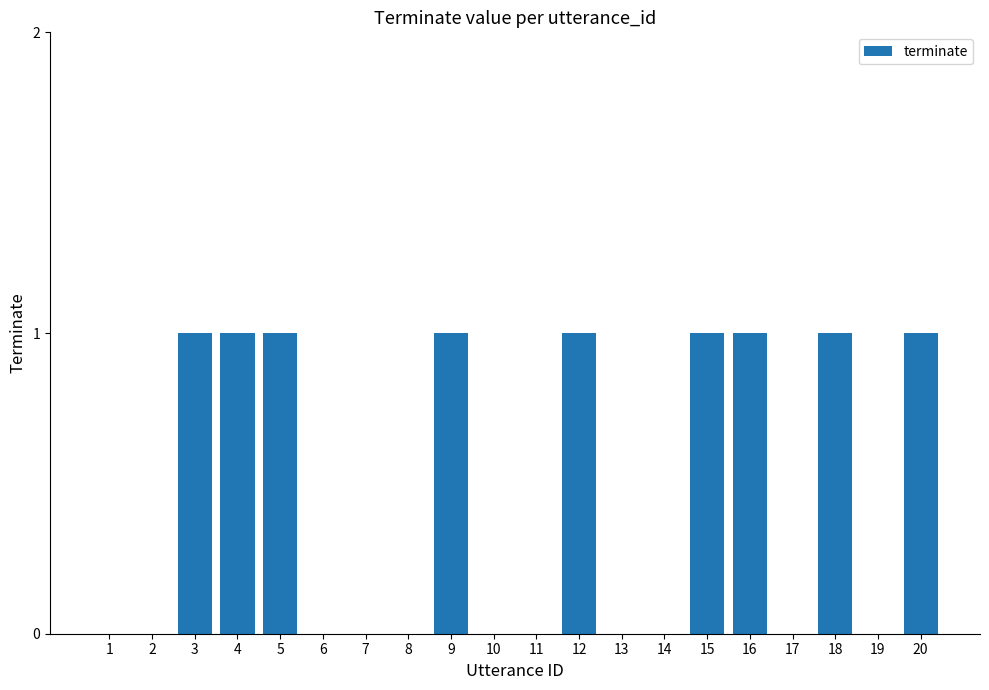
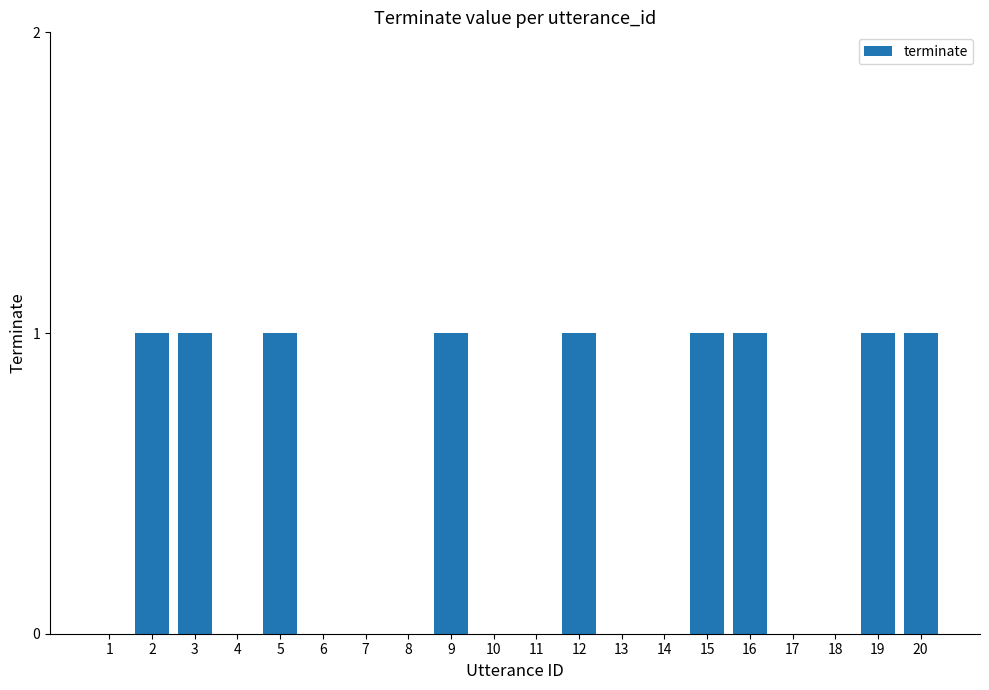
  {
    "1": 0,
-   "2": 0,
+   "2": 1,
    "3": 1,
-   "4": 1,
+   "4": 0,
    "5": 1,
    "6": 0,
    "7": 0,
    "8": 0,
    "9": 1,
    "10": 0,
    "11": 0,
    "12": 1,
    "13": 0,
    "14": 0,
    "15": 1,
    "16": 1,
    "17": 0,
-   "18": 1,
-   "19": 0,
+   "18": 0,
+   "19": 1,
    "20": 1
  }
